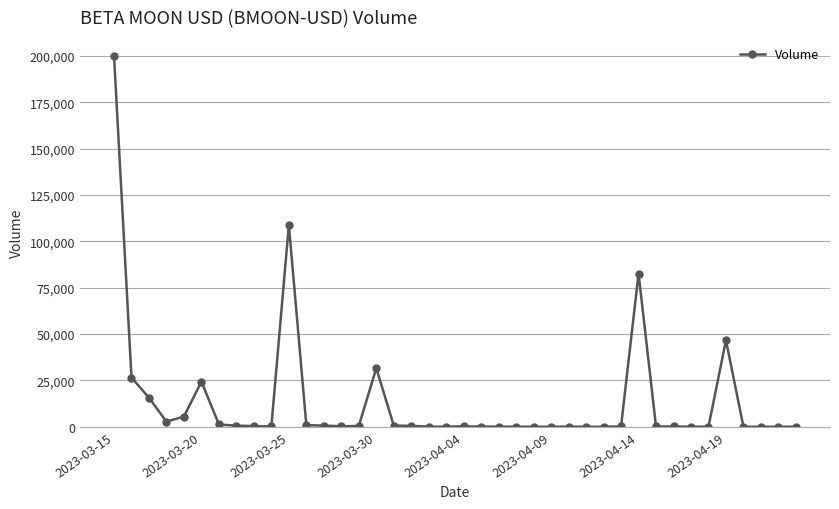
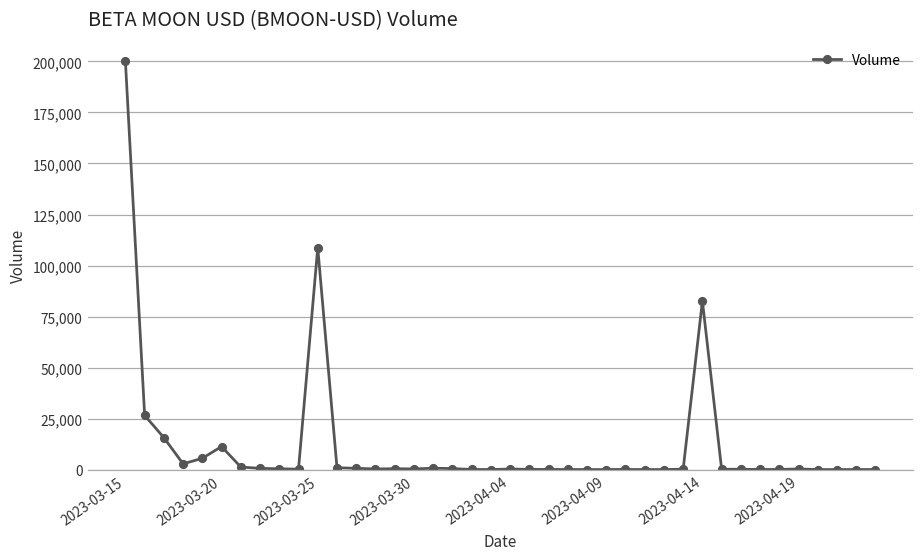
  {
    "2023-03-15": "200,000",
-   "2023-03-20": "24,000",
+   "2023-03-20": "11,000",
    "2023-03-25": "109,000",
-   "2023-03-30": "32,000",
+   "2023-03-30": "0",
    "2023-04-04": "0",
    "2023-04-09": "0",
    "2023-04-14": "83,000",
-   "2023-04-19": "47,000"
+   "2023-04-19": "0"
  }
